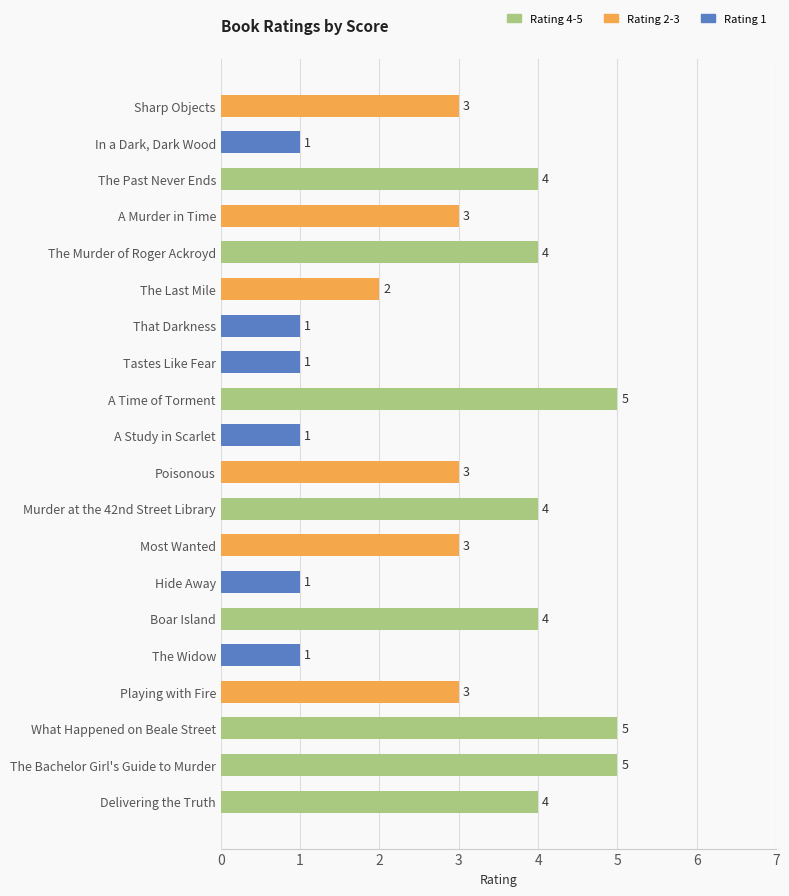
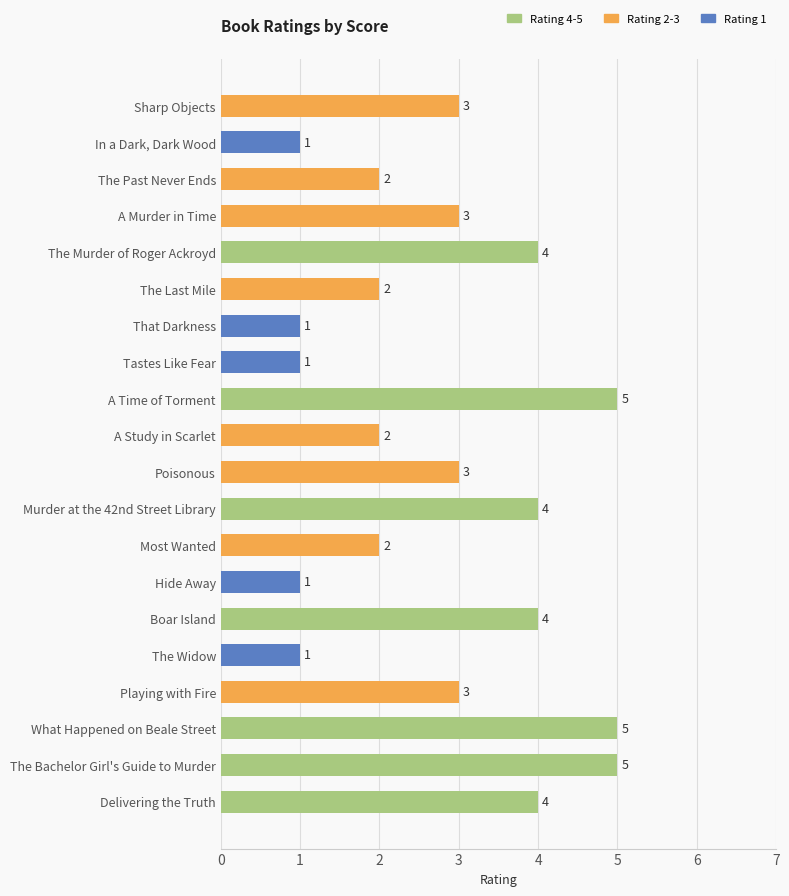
  {
    "Sharp Objects": 3,
    "In a Dark, Dark Wood": 1,
-   "The Past Never Ends": 4,
+   "The Past Never Ends": 2,
    "A Murder in Time": 3,
    "The Murder of Roger Ackroyd": 4,
    "The Last Mile": 2,
    "That Darkness": 1,
    "Tastes Like Fear": 1,
    "A Time of Torment": 5,
-   "A Study in Scarlet": 1,
+   "A Study in Scarlet": 2,
    "Poisonous": 3,
    "Murder at the 42nd Street Library": 4,
-   "Most Wanted": 3,
+   "Most Wanted": 2,
    "Hide Away": 1,
    "Boar Island": 4,
    "The Widow": 1,
    "Playing with Fire": 3,
    "What Happened on Beale Street": 5,
    "The Bachelor Girl's Guide to Murder": 5,
    "Delivering the Truth": 4
  }
